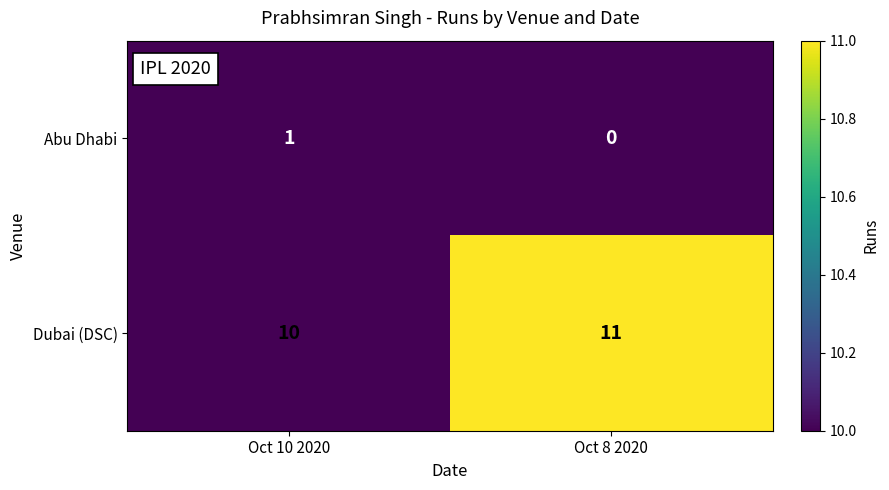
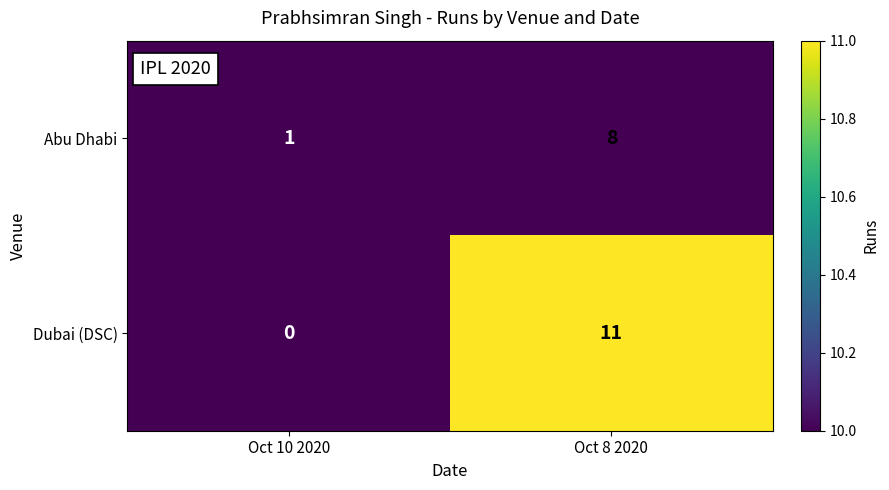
  {
    "Abu Dhabi": {
      "Oct 10 2020": 1,
-     "Oct 8 2020": 0
+     "Oct 8 2020": 8
    },
    "Dubai (DSC)": {
-     "Oct 10 2020": 10,
+     "Oct 10 2020": 0,
      "Oct 8 2020": 11
    }
  }
